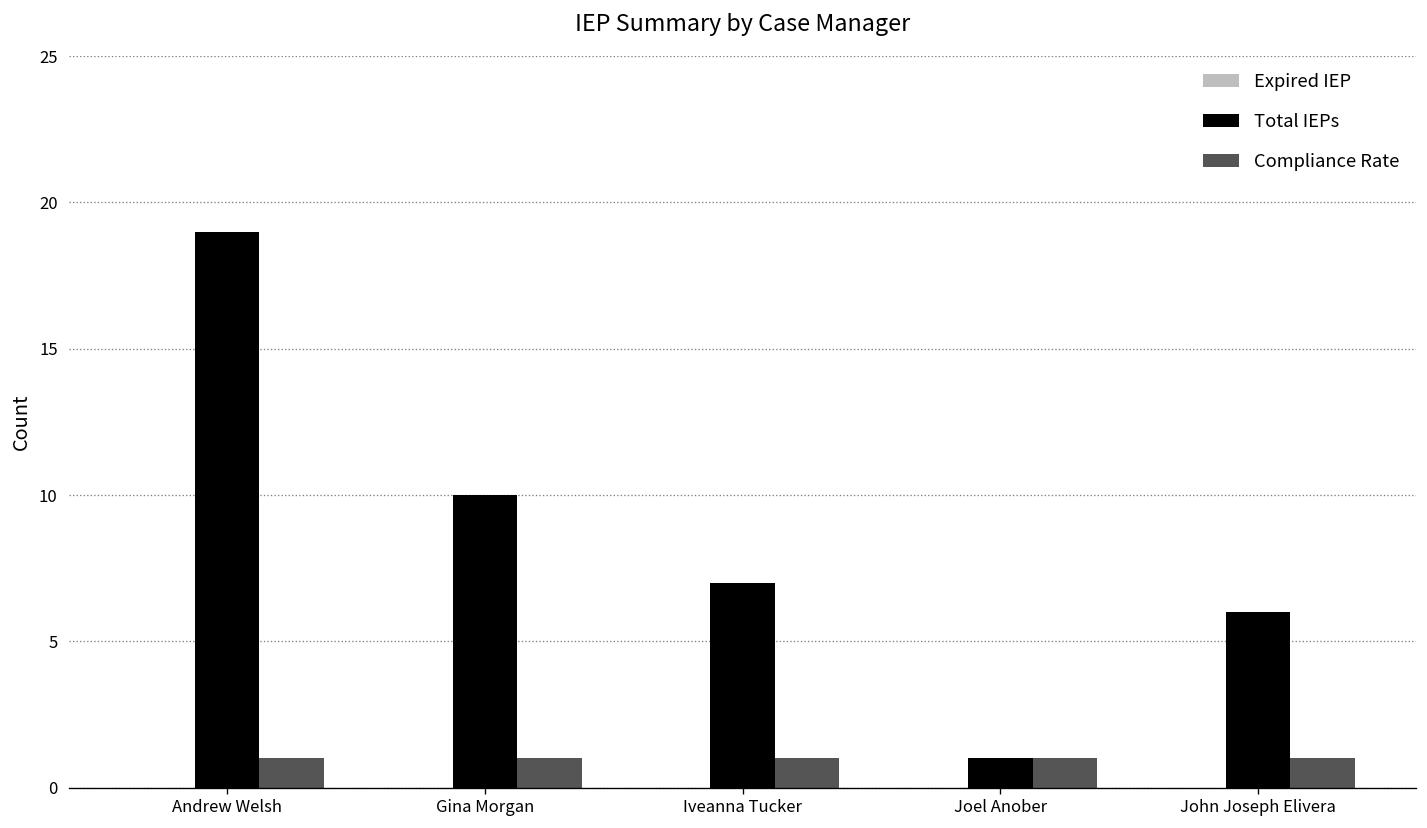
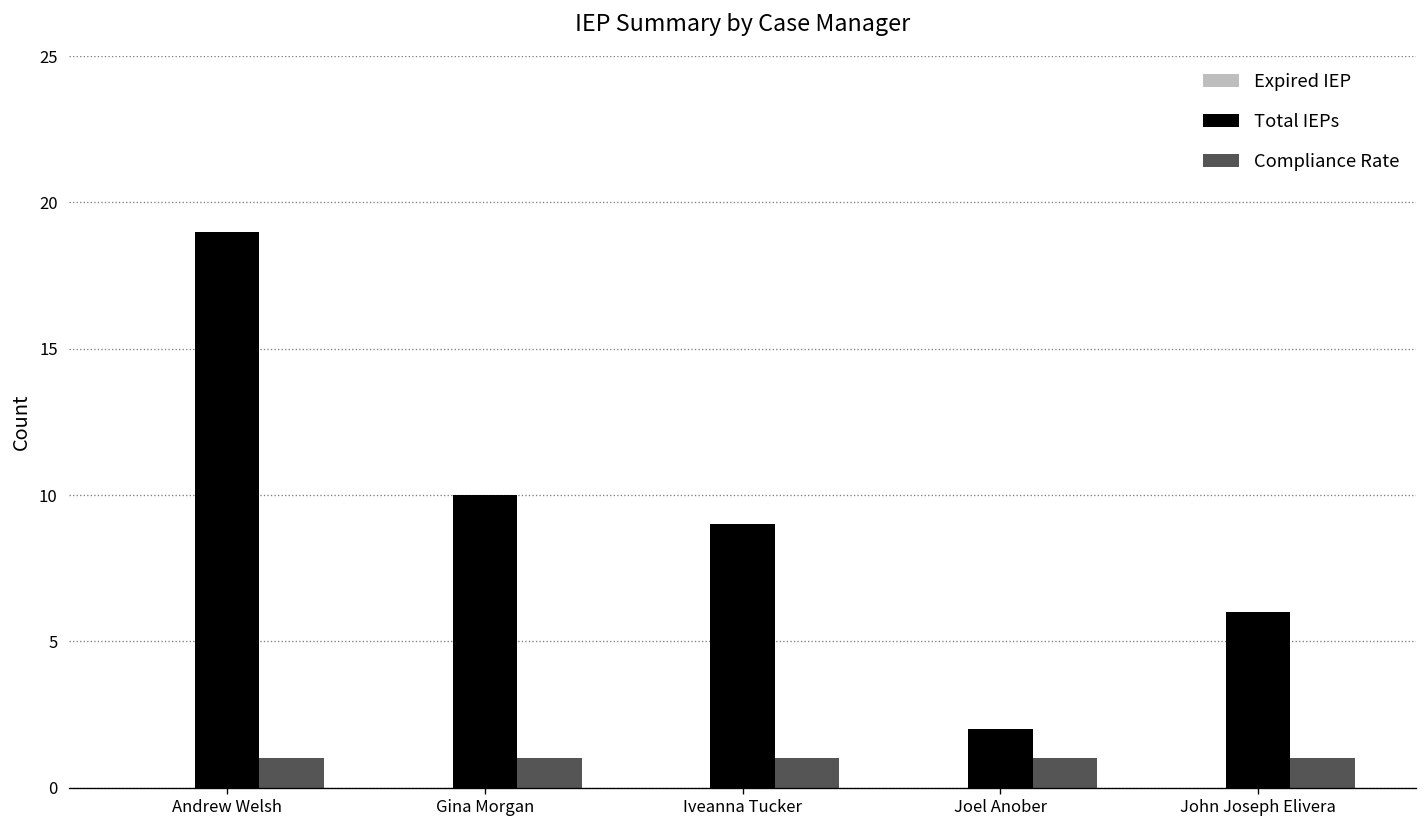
  {
    "Expired IEP": {
      "Andrew Welsh": 0,
      "Gina Morgan": 0,
      "Iveanna Tucker": 0,
      "Joel Anober": 0,
      "John Joseph Elivera": 0
    },
    "Total IEPs": {
      "Andrew Welsh": 19,
      "Gina Morgan": 10,
-     "Iveanna Tucker": 7,
-     "Joel Anober": 1,
+     "Iveanna Tucker": 9,
+     "Joel Anober": 2,
      "John Joseph Elivera": 6
    },
    "Compliance Rate": {
      "Andrew Welsh": 1,
      "Gina Morgan": 1,
      "Iveanna Tucker": 1,
      "Joel Anober": 1,
      "John Joseph Elivera": 1
    }
  }
